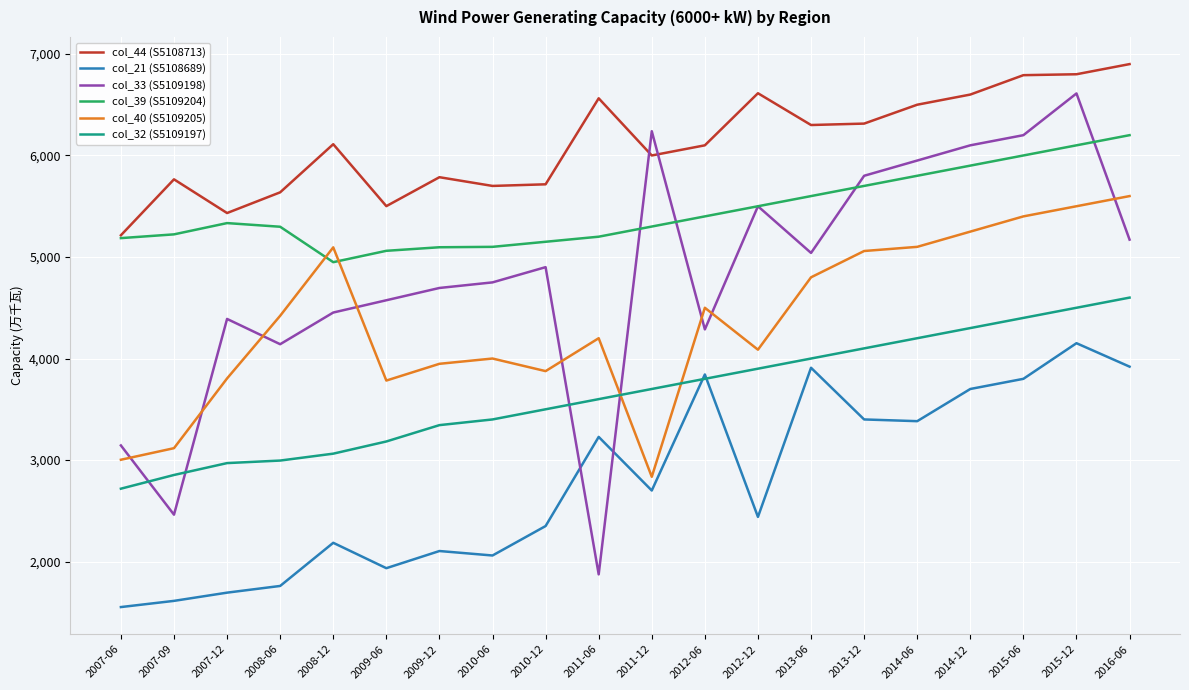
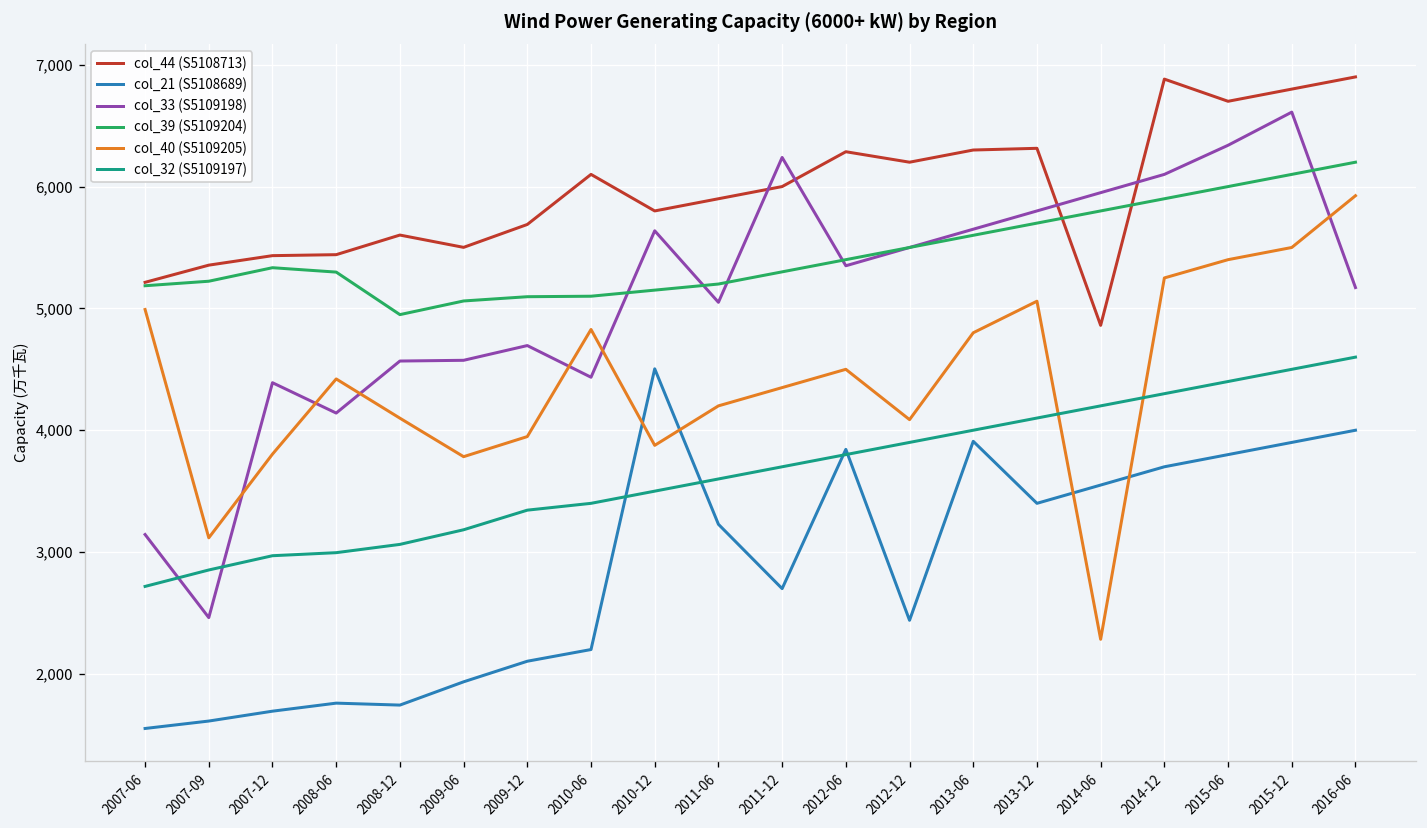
  {
    "col_44 (S5108713)": {
      "2007-06": "5,210",
-     "2007-09": "5,770",
+     "2007-09": "5,360",
      "2007-12": "5,430",
-     "2008-06": "5,640",
-     "2008-12": "6,110",
+     "2008-06": "5,440",
+     "2008-12": "5,600",
      "2009-06": "5,500",
-     "2009-12": "5,790",
-     "2010-06": "5,700",
-     "2010-12": "5,720",
-     "2011-06": "6,560",
+     "2009-12": "5,690",
+     "2010-06": "6,100",
+     "2010-12": "5,800",
+     "2011-06": "5,900",
      "2011-12": "6,000",
-     "2012-06": "6,100",
-     "2012-12": "6,610",
+     "2012-06": "6,290",
+     "2012-12": "6,200",
      "2013-06": "6,300",
      "2013-12": "6,310",
-     "2014-06": "6,500",
-     "2014-12": "6,600",
-     "2015-06": "6,790",
+     "2014-06": "4,860",
+     "2014-12": "6,880",
+     "2015-06": "6,700",
      "2015-12": "6,800",
      "2016-06": "6,900"
    },
    "col_21 (S5108689)": {
      "2007-06": "1,550",
      "2007-09": "1,610",
      "2007-12": "1,690",
      "2008-06": "1,760",
-     "2008-12": "2,190",
+     "2008-12": "1,740",
      "2009-06": "1,940",
      "2009-12": "2,100",
-     "2010-06": "2,060",
-     "2010-12": "2,350",
+     "2010-06": "2,200",
+     "2010-12": "4,500",
      "2011-06": "3,230",
      "2011-12": "2,700",
      "2012-06": "3,840",
      "2012-12": "2,440",
      "2013-06": "3,910",
      "2013-12": "3,400",
-     "2014-06": "3,380",
+     "2014-06": "3,550",
      "2014-12": "3,700",
      "2015-06": "3,800",
-     "2015-12": "4,150",
-     "2016-06": "3,920"
+     "2015-12": "3,900",
+     "2016-06": "4,000"
    },
    "col_33 (S5109198)": {
      "2007-06": "3,140",
      "2007-09": "2,460",
      "2007-12": "4,390",
      "2008-06": "4,140",
-     "2008-12": "4,450",
+     "2008-12": "4,570",
      "2009-06": "4,570",
      "2009-12": "4,700",
-     "2010-06": "4,750",
-     "2010-12": "4,900",
-     "2011-06": "1,870",
+     "2010-06": "4,440",
+     "2010-12": "5,640",
+     "2011-06": "5,050",
      "2011-12": "6,240",
-     "2012-06": "4,290",
-     "2013-06": "5,040",
+     "2012-06": "5,350",
+     "2013-06": "5,650",
      "2013-12": "5,800",
      "2014-06": "5,950",
      "2014-12": "6,100",
-     "2015-06": "6,200",
+     "2015-06": "6,340",
      "2015-12": "6,610",
      "2016-06": "5,170"
    },
    "col_40 (S5109205)": {
-     "2007-06": "3,000",
+     "2007-06": "4,990",
      "2007-09": "3,120",
      "2007-12": "3,800",
      "2008-06": "4,420",
-     "2008-12": "5,100",
+     "2008-12": "4,100",
      "2009-06": "3,780",
      "2009-12": "3,950",
-     "2010-06": "4,000",
+     "2010-06": "4,830",
      "2010-12": "3,880",
      "2011-06": "4,200",
-     "2011-12": "2,840",
+     "2011-12": "4,350",
      "2012-06": "4,500",
      "2012-12": "4,090",
      "2013-06": "4,800",
      "2013-12": "5,060",
-     "2014-06": "5,100",
+     "2014-06": "2,280",
      "2014-12": "5,250",
      "2015-06": "5,400",
      "2015-12": "5,500",
-     "2016-06": "5,600"
+     "2016-06": "5,930"
    }
  }
